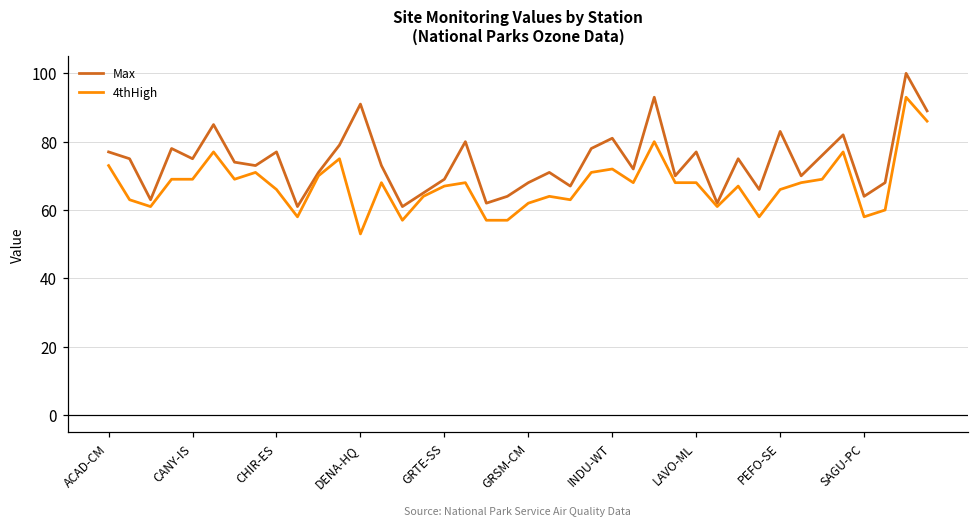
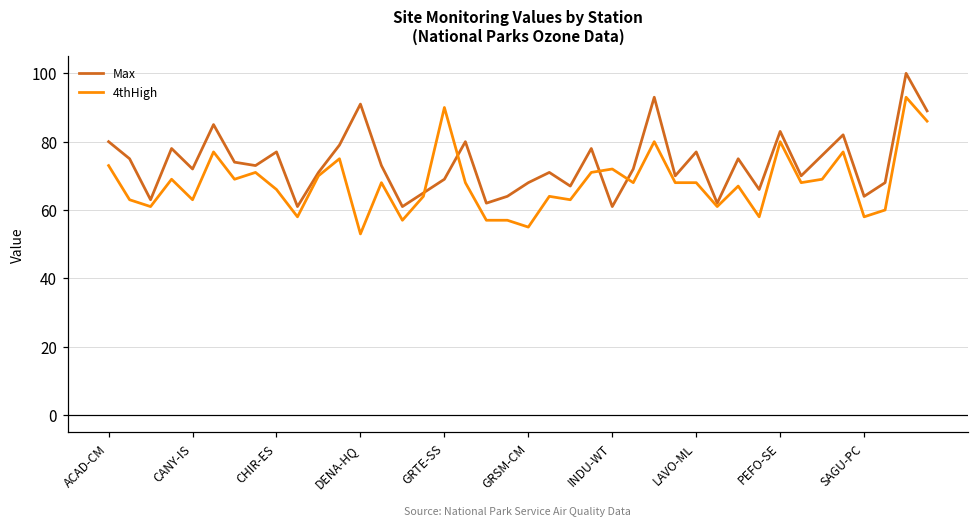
  {
    "Max": {
-     "ACAD-CM": 77,
-     "CANY-IS": 75,
+     "ACAD-CM": 80,
+     "CANY-IS": 72,
      "CHIR-ES": 77,
      "DENA-HQ": 91,
      "GRTE-SS": 69,
      "GRSM-CM": 68,
-     "INDU-WT": 81,
+     "INDU-WT": 61,
      "LAVO-ML": 77,
      "PEFO-SE": 83,
      "SAGU-PC": 64
    },
    "4thHigh": {
      "ACAD-CM": 73,
-     "CANY-IS": 69,
+     "CANY-IS": 63,
      "CHIR-ES": 66,
      "DENA-HQ": 53,
-     "GRTE-SS": 67,
-     "GRSM-CM": 62,
+     "GRTE-SS": 90,
+     "GRSM-CM": 55,
      "INDU-WT": 72,
      "LAVO-ML": 68,
-     "PEFO-SE": 66,
+     "PEFO-SE": 80,
      "SAGU-PC": 58
    }
  }
